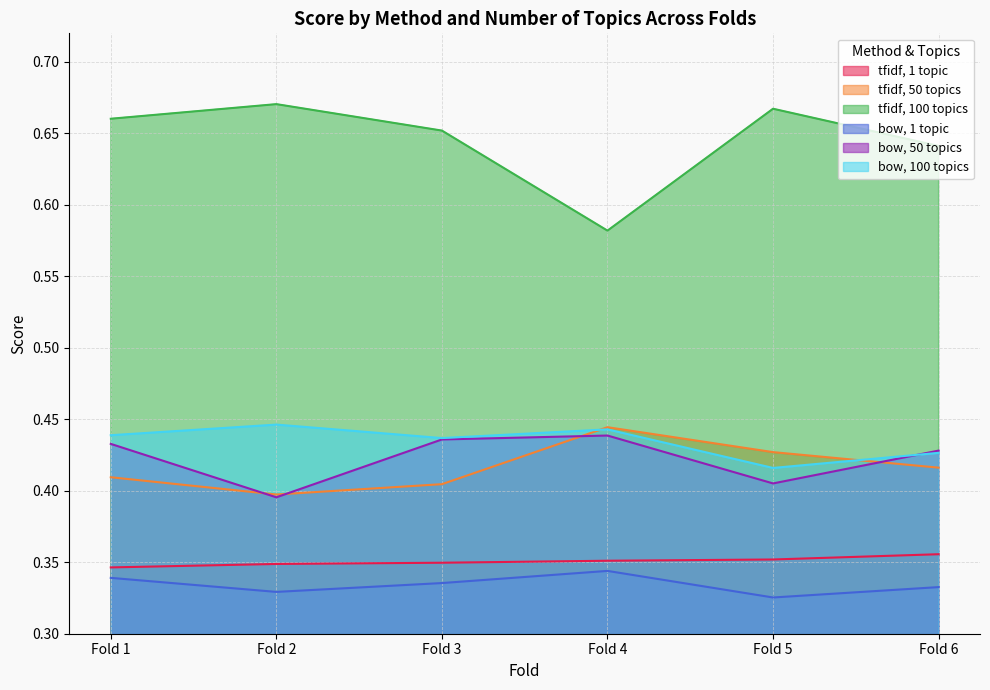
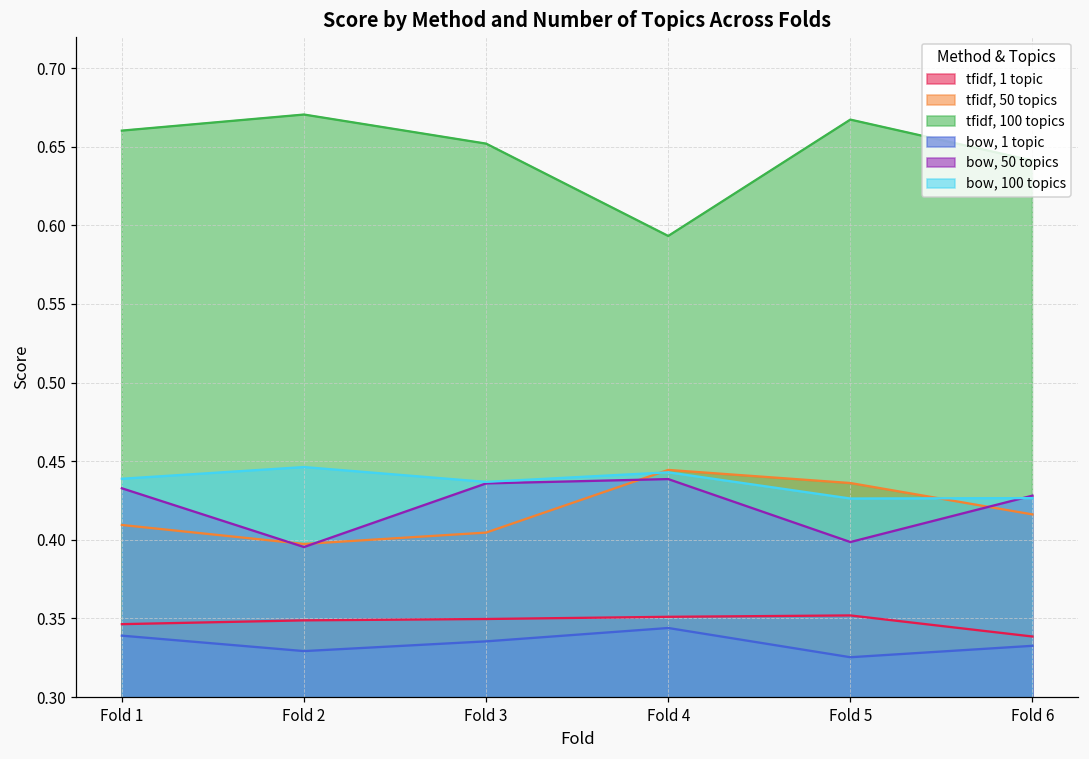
  {
    "tfidf, 1 topic": {
      "Fold 1": 0.346,
      "Fold 2": 0.349,
      "Fold 3": 0.350,
      "Fold 4": 0.351,
      "Fold 5": 0.352,
-     "Fold 6": 0.356
+     "Fold 6": 0.339
    },
    "tfidf, 50 topics": {
      "Fold 1": 0.409,
      "Fold 2": 0.397,
      "Fold 3": 0.405,
-     "Fold 5": 0.427,
+     "Fold 5": 0.436,
      "Fold 6": 0.416
    },
    "tfidf, 100 topics": {
      "Fold 1": 0.660,
      "Fold 2": 0.670,
      "Fold 3": 0.652,
-     "Fold 4": 0.582,
+     "Fold 4": 0.593,
      "Fold 5": 0.667
    },
    "bow, 1 topic": {
      "Fold 1": 0.339,
      "Fold 2": 0.329,
      "Fold 3": 0.335,
      "Fold 4": 0.344,
      "Fold 5": 0.325,
      "Fold 6": 0.333
    },
    "bow, 50 topics": {
      "Fold 1": 0.433,
      "Fold 2": 0.395,
      "Fold 4": 0.439,
-     "Fold 5": 0.405
+     "Fold 5": 0.399
    },
    "bow, 100 topics": {
      "Fold 1": 0.439,
      "Fold 2": 0.446,
-     "Fold 5": 0.416
+     "Fold 5": 0.426
    }
  }
